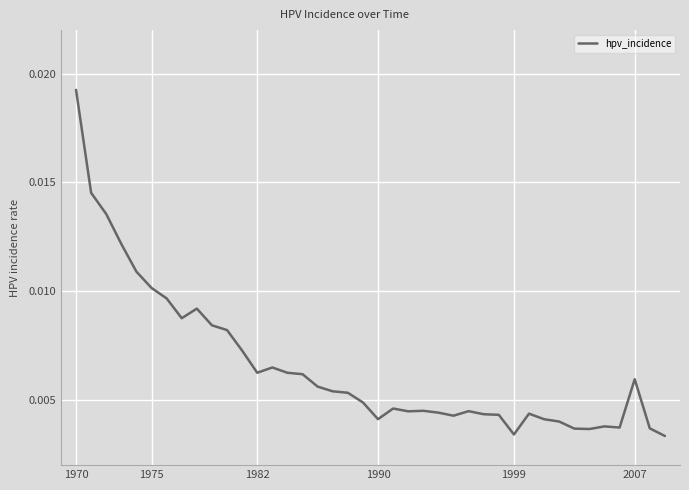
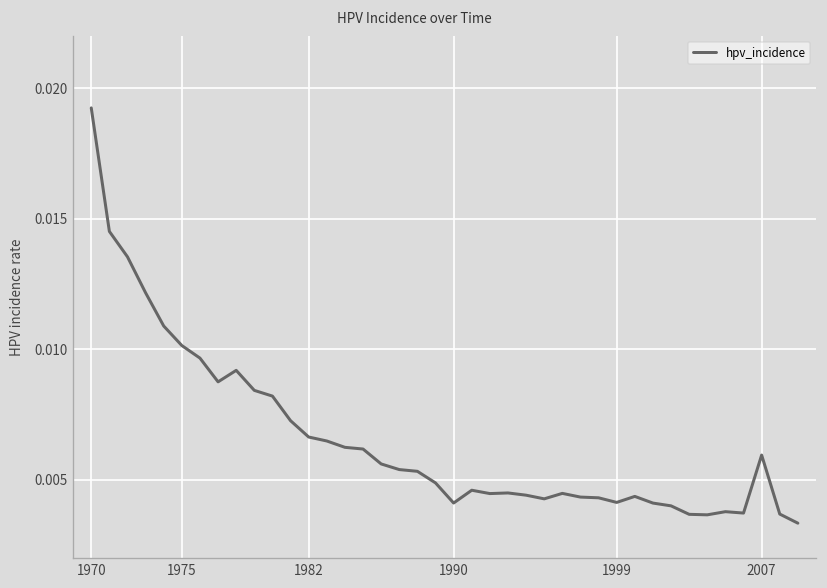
  {
    "1970": 0.0192,
    "1975": 0.0101,
-   "1982": 0.0062,
+   "1982": 0.0066,
    "1990": 0.0041,
-   "1999": 0.0034,
+   "1999": 0.0041,
    "2007": 0.0059
  }
